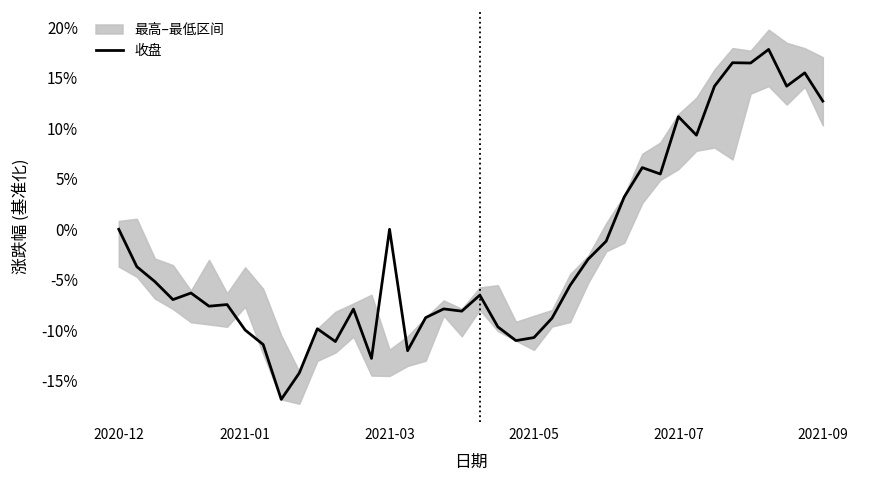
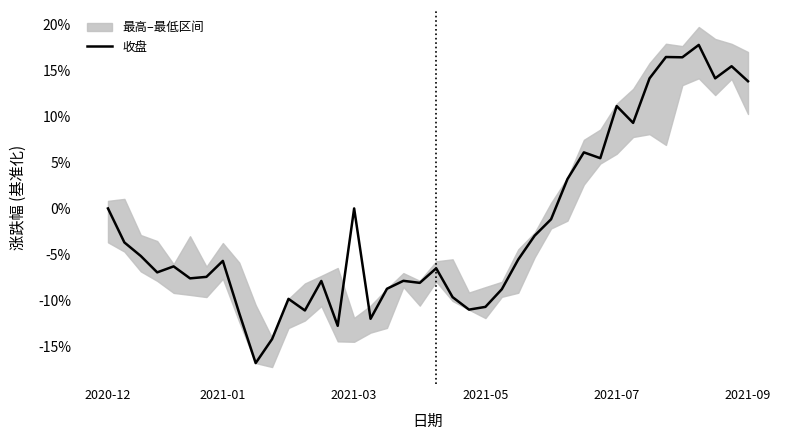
  {
    "收盘": {
      "2020-12": "0%",
-     "2021-01": "-10%",
+     "2021-01": "-6%",
      "2021-03": "0%",
      "2021-05": "-11%",
-     "2021-09": "13%"
+     "2021-09": "14%"
    }
  }
